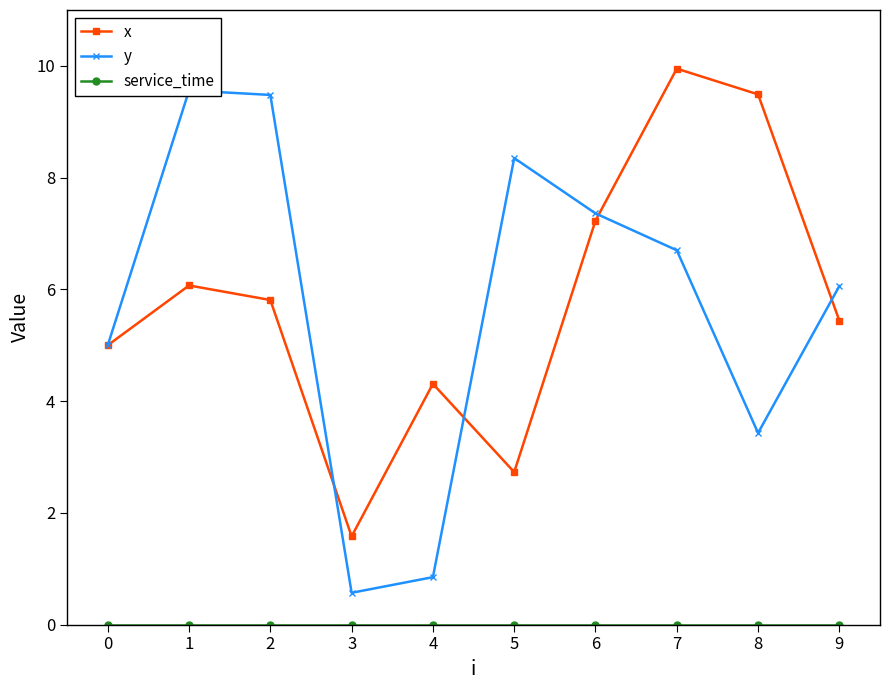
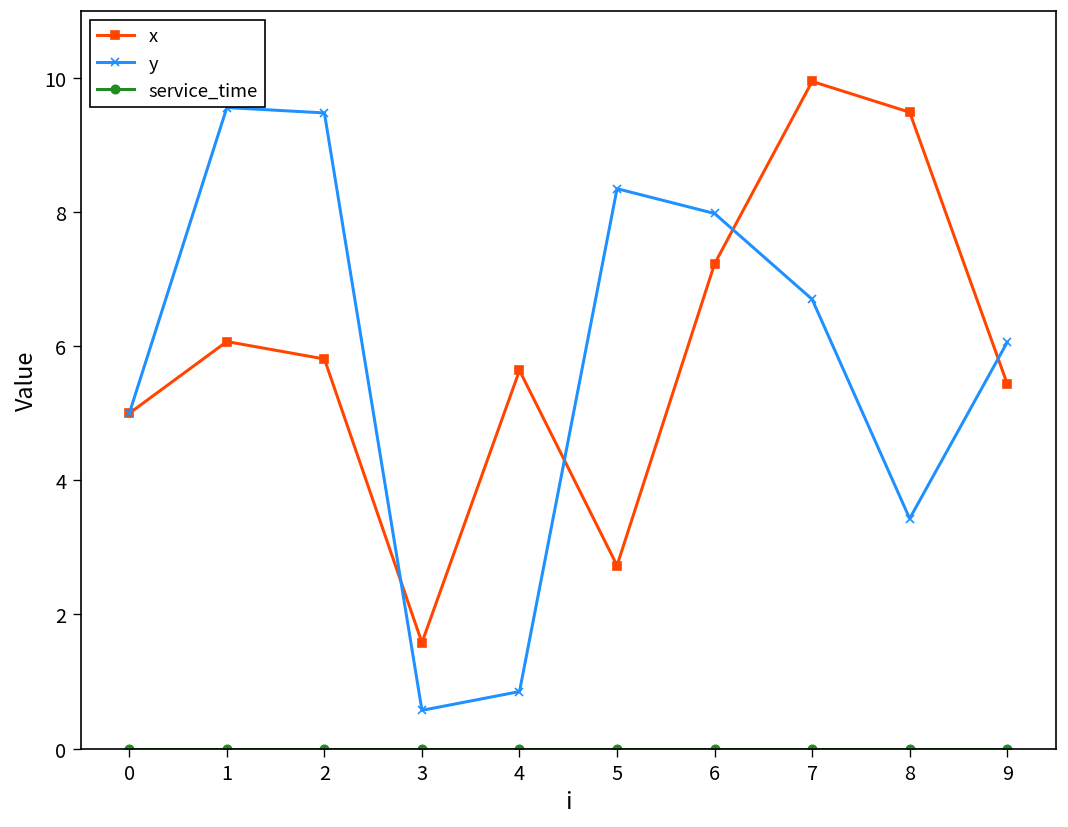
  {
    "x": {
      "1": 6.1,
      "2": 5.8,
      "3": 1.6,
-     "4": 4.3,
+     "4": 5.6,
      "5": 2.7,
      "6": 7.2,
      "7": 10.0,
      "8": 9.5,
      "9": 5.4
    },
    "y": {
      "2": 9.5,
      "3": 0.6,
      "4": 0.9,
      "5": 8.4,
-     "6": 7.4,
+     "6": 8.0,
      "7": 6.7,
      "8": 3.4,
      "9": 6.1
    },
    "service_time": {
      "0": 0.0,
      "1": 0.0,
      "2": 0.0,
      "3": 0.0,
      "4": 0.0,
      "5": 0.0,
      "6": 0.0,
      "7": 0.0,
      "8": 0.0,
      "9": 0.0
    }
  }
